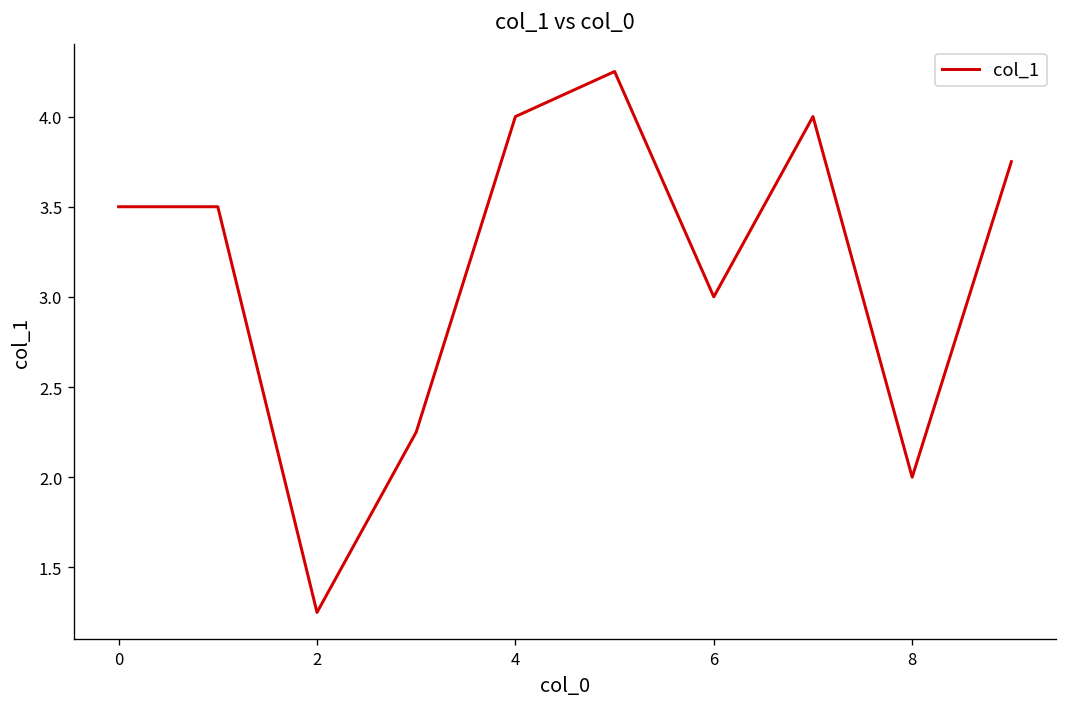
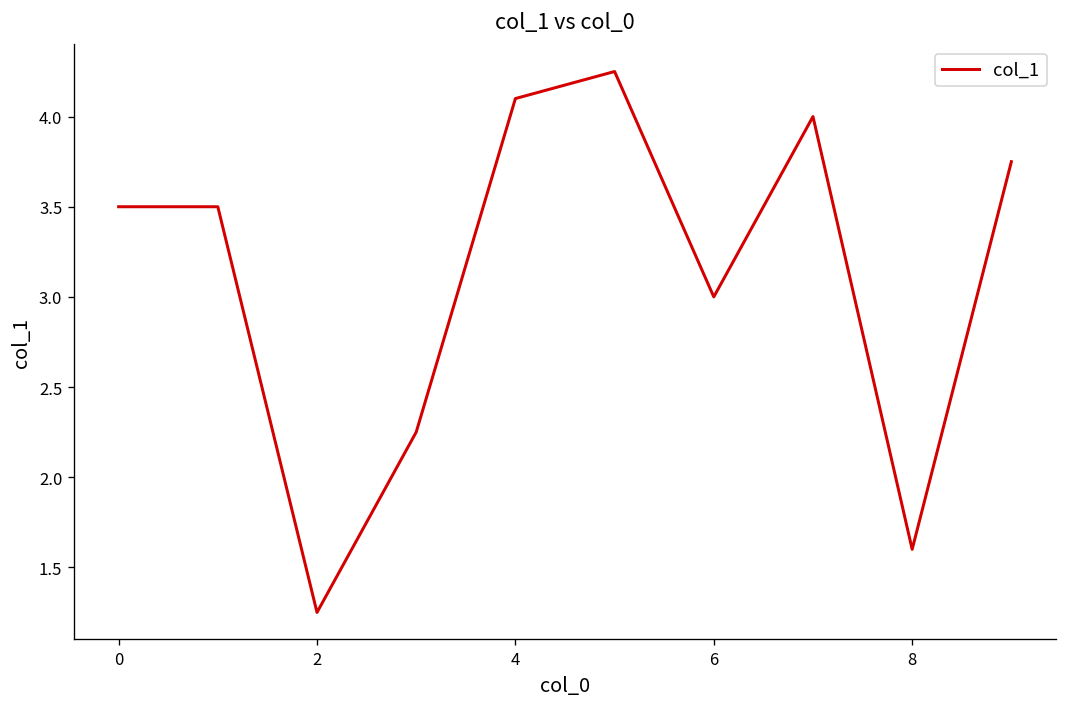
  {
    "0": 3.5,
    "2": 1.25,
-   "4": 4.0,
+   "4": 4.1,
    "6": 3.0,
-   "8": 2.0
+   "8": 1.6
  }
